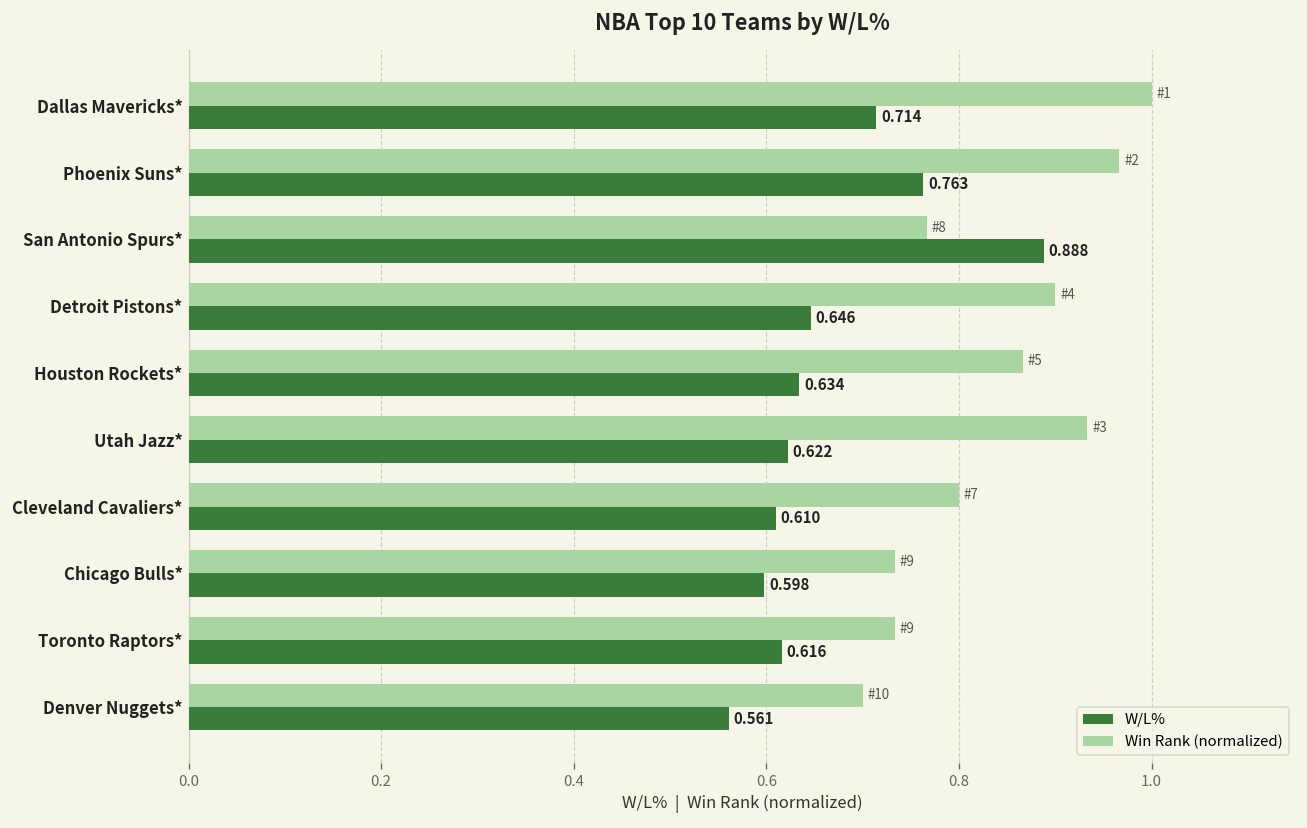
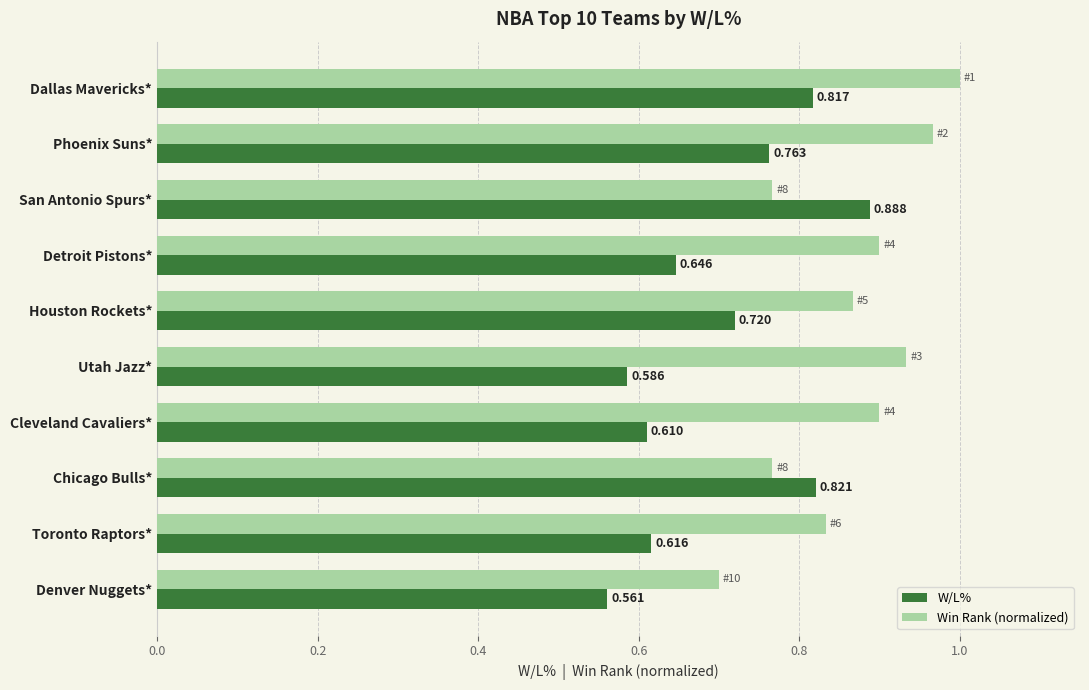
  {
    "W/L%": {
-     "Dallas Mavericks*": 0.714,
+     "Dallas Mavericks*": 0.817,
      "Phoenix Suns*": 0.763,
      "San Antonio Spurs*": 0.888,
      "Detroit Pistons*": 0.646,
-     "Houston Rockets*": 0.634,
-     "Utah Jazz*": 0.622,
+     "Houston Rockets*": 0.720,
+     "Utah Jazz*": 0.586,
      "Cleveland Cavaliers*": 0.610,
-     "Chicago Bulls*": 0.598,
+     "Chicago Bulls*": 0.821,
      "Toronto Raptors*": 0.616,
      "Denver Nuggets*": 0.561
    },
    "Win Rank (normalized)": {
      "Dallas Mavericks*": 1,
-     "Cleveland Cavaliers*": 7,
-     "Chicago Bulls*": 9,
-     "Toronto Raptors*": 9
+     "Cleveland Cavaliers*": 4,
+     "Chicago Bulls*": 8,
+     "Toronto Raptors*": 6
    }
  }
